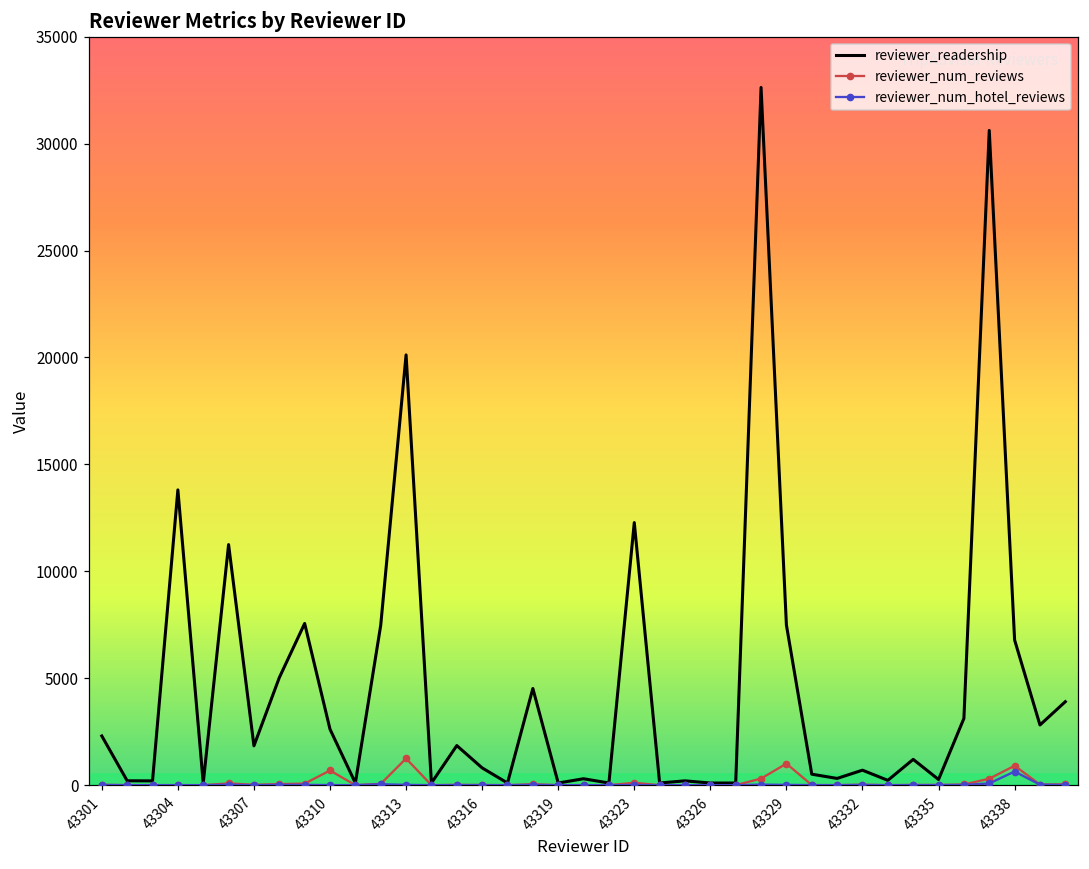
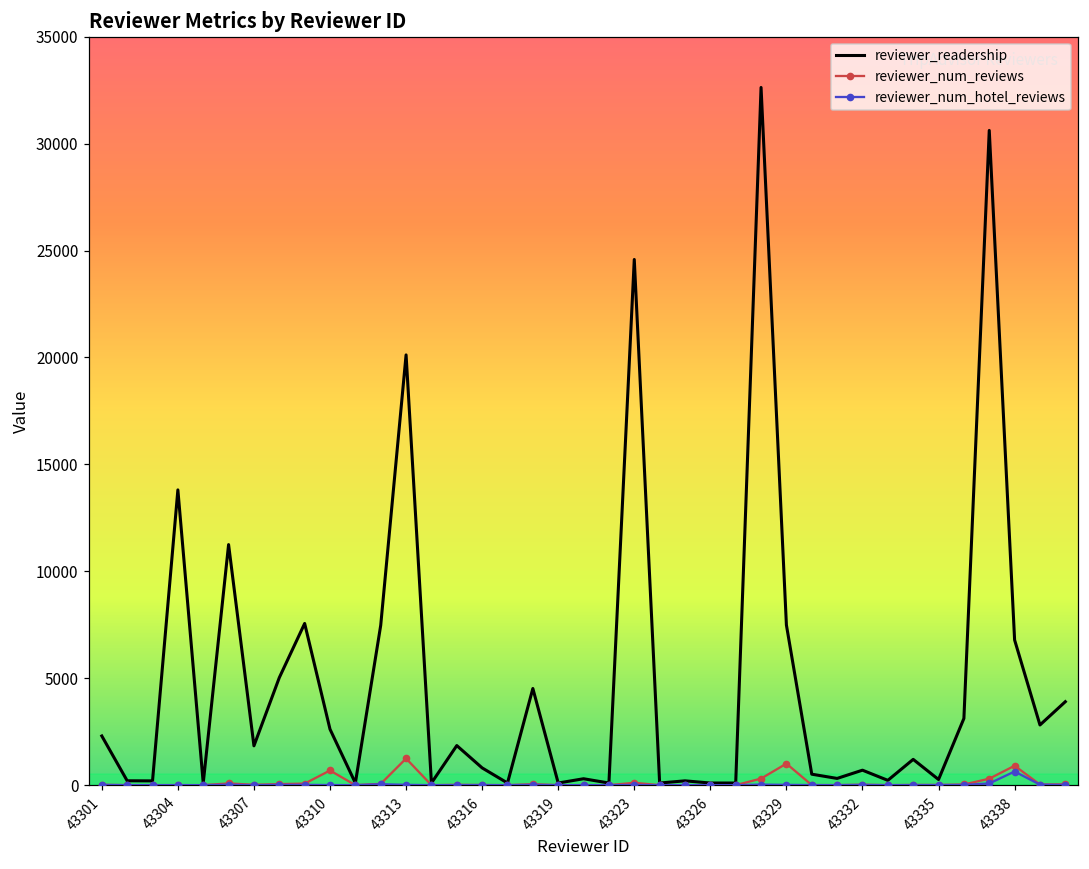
  {
    "reviewer_readership": {
      "43301": 2300,
      "43304": 13800,
      "43307": 1800,
      "43310": 2600,
      "43313": 20100,
      "43316": 800,
-     "43323": 12300,
+     "43323": 24600,
      "43329": 7500,
      "43332": 700,
      "43335": 300,
      "43338": 6800
    },
    "reviewer_num_reviews": {
      "43310": 700,
      "43313": 1200,
      "43329": 1000,
      "43338": 900
    },
    "reviewer_num_hotel_reviews": {
      "43310": 0,
      "43313": 0,
      "43329": 0,
      "43338": 600
    }
  }
